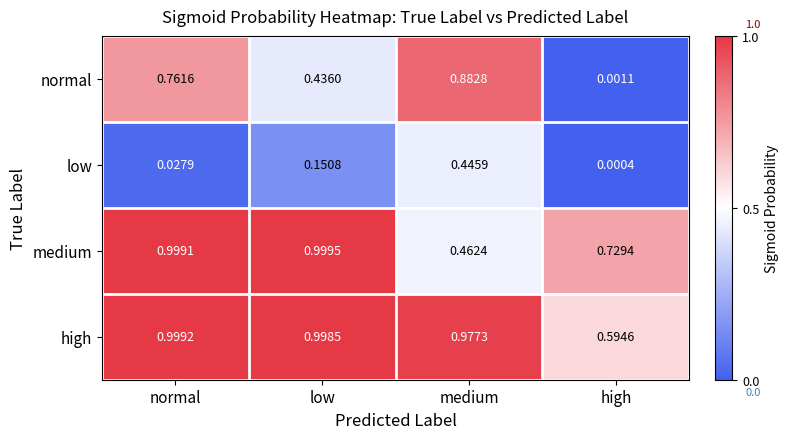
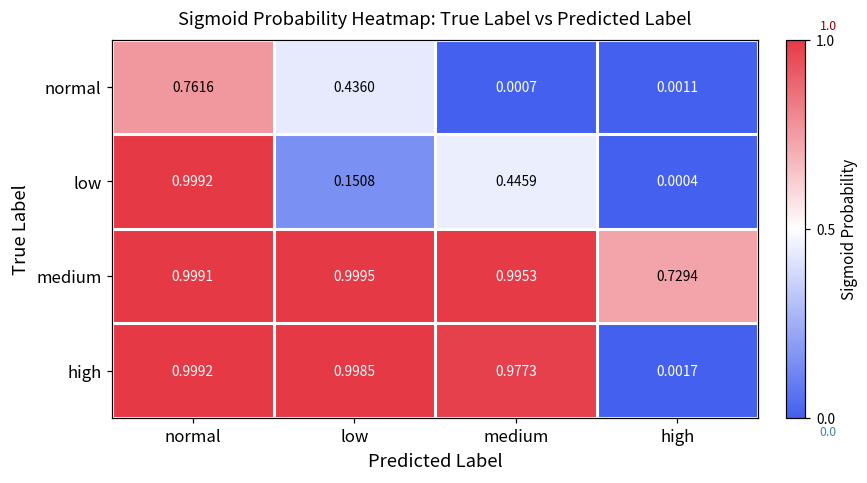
  {
    "normal": {
      "normal": 0.7616,
      "low": 0.4360,
-     "medium": 0.8828,
+     "medium": 0.0007,
      "high": 0.0011
    },
    "low": {
-     "normal": 0.0279,
+     "normal": 0.9992,
      "low": 0.1508,
      "medium": 0.4459,
      "high": 0.0004
    },
    "medium": {
      "normal": 0.9991,
      "low": 0.9995,
-     "medium": 0.4624,
+     "medium": 0.9953,
      "high": 0.7294
    },
    "high": {
      "normal": 0.9992,
      "low": 0.9985,
      "medium": 0.9773,
-     "high": 0.5946
+     "high": 0.0017
    }
  }
